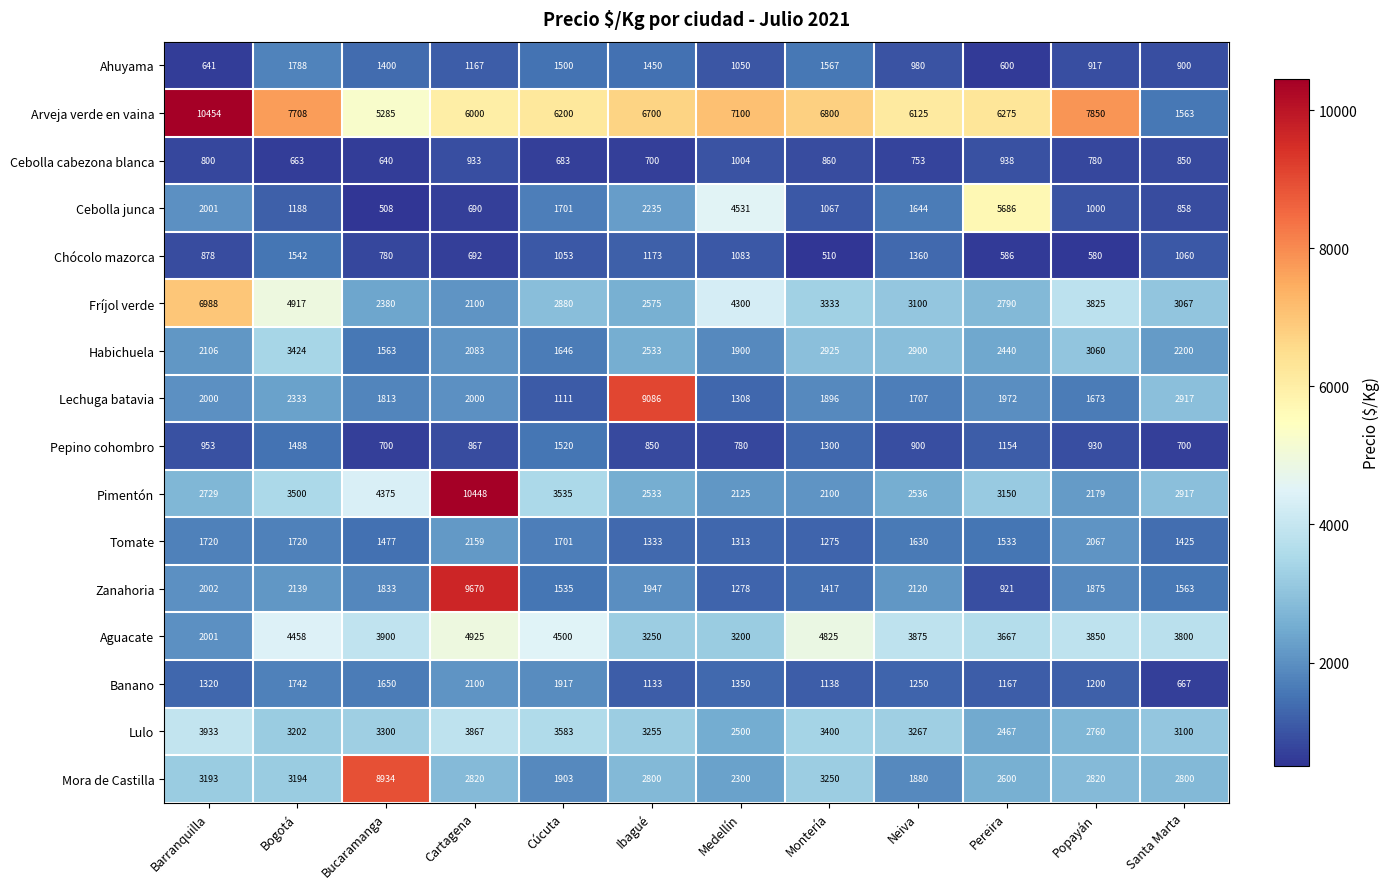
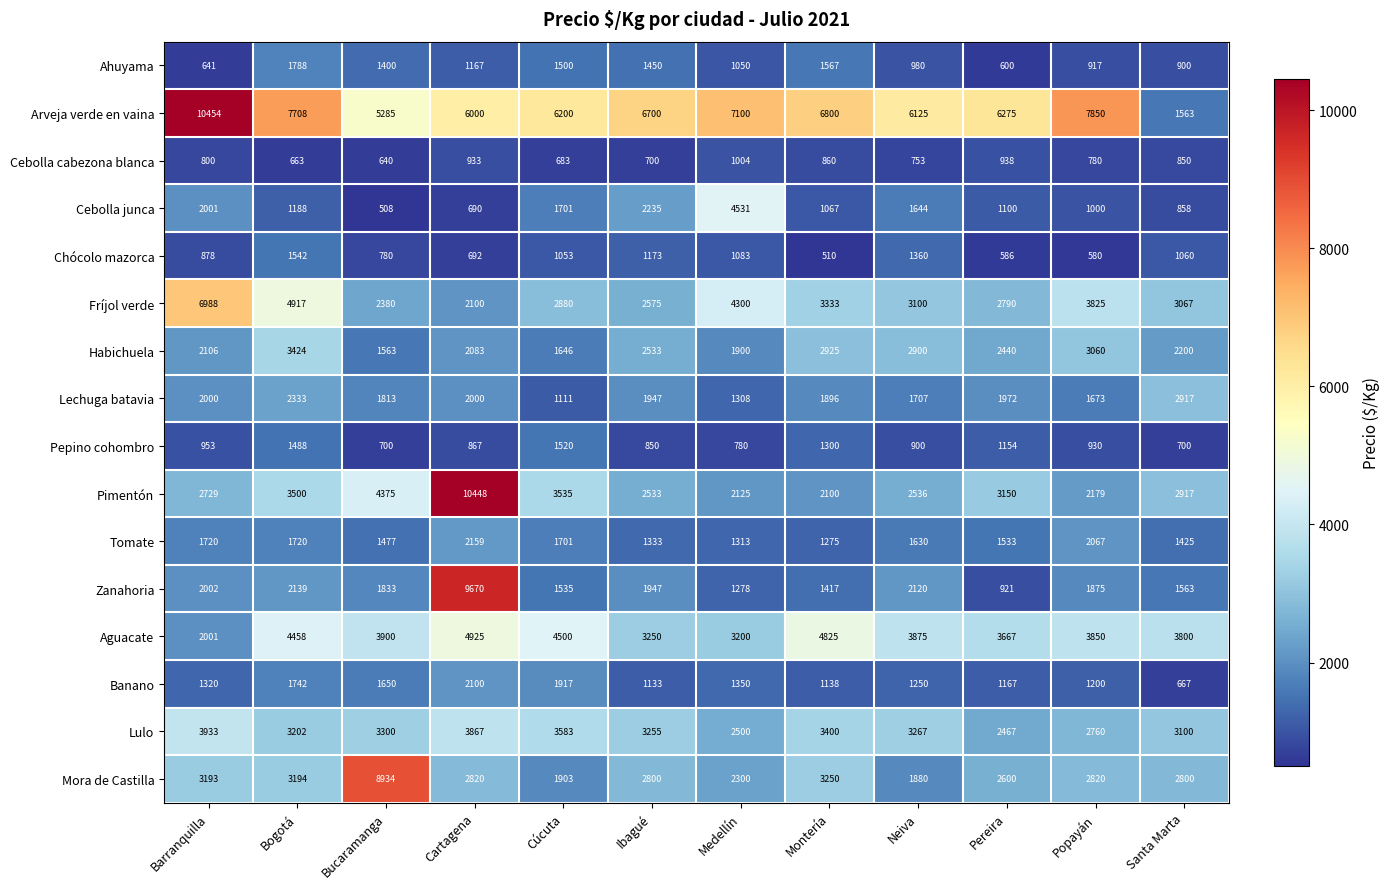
  {
    "Ahuyama": {
      "Barranquilla": 641,
      "Bogotá": 1788,
      "Bucaramanga": 1400,
      "Cartagena": 1167,
      "Cúcuta": 1500,
      "Ibagué": 1450,
      "Medellín": 1050,
      "Montería": 1567,
      "Neiva": 980,
      "Pereira": 600,
      "Popayán": 917,
      "Santa Marta": 900
    },
    "Arveja verde en vaina": {
      "Barranquilla": 10454,
      "Bogotá": 7708,
      "Bucaramanga": 5285,
      "Cartagena": 6000,
      "Cúcuta": 6200,
      "Ibagué": 6700,
      "Medellín": 7100,
      "Montería": 6800,
      "Neiva": 6125,
      "Pereira": 6275,
      "Popayán": 7850,
      "Santa Marta": 1563
    },
    "Cebolla cabezona blanca": {
      "Barranquilla": 800,
      "Bogotá": 663,
      "Bucaramanga": 640,
      "Cartagena": 933,
      "Cúcuta": 683,
      "Ibagué": 700,
      "Medellín": 1004,
      "Montería": 860,
      "Neiva": 753,
      "Pereira": 938,
      "Popayán": 780,
      "Santa Marta": 850
    },
    "Cebolla junca": {
      "Barranquilla": 2001,
      "Bogotá": 1188,
      "Bucaramanga": 508,
      "Cartagena": 690,
      "Cúcuta": 1701,
      "Ibagué": 2235,
      "Medellín": 4531,
      "Montería": 1067,
      "Neiva": 1644,
-     "Pereira": 5686,
+     "Pereira": 1100,
      "Popayán": 1000,
      "Santa Marta": 858
    },
    "Chócolo mazorca": {
      "Barranquilla": 878,
      "Bogotá": 1542,
      "Bucaramanga": 780,
      "Cartagena": 692,
      "Cúcuta": 1053,
      "Ibagué": 1173,
      "Medellín": 1083,
      "Montería": 510,
      "Neiva": 1360,
      "Pereira": 586,
      "Popayán": 580,
      "Santa Marta": 1060
    },
    "Fríjol verde": {
      "Barranquilla": 6988,
      "Bogotá": 4917,
      "Bucaramanga": 2380,
      "Cartagena": 2100,
      "Cúcuta": 2880,
      "Ibagué": 2575,
      "Medellín": 4300,
      "Montería": 3333,
      "Neiva": 3100,
      "Pereira": 2790,
      "Popayán": 3825,
      "Santa Marta": 3067
    },
    "Habichuela": {
      "Barranquilla": 2106,
      "Bogotá": 3424,
      "Bucaramanga": 1563,
      "Cartagena": 2083,
      "Cúcuta": 1646,
      "Ibagué": 2533,
      "Medellín": 1900,
      "Montería": 2925,
      "Neiva": 2900,
      "Pereira": 2440,
      "Popayán": 3060,
      "Santa Marta": 2200
    },
    "Lechuga batavia": {
      "Barranquilla": 2000,
      "Bogotá": 2333,
      "Bucaramanga": 1813,
      "Cartagena": 2000,
      "Cúcuta": 1111,
-     "Ibagué": 9086,
+     "Ibagué": 1947,
      "Medellín": 1308,
      "Montería": 1896,
      "Neiva": 1707,
      "Pereira": 1972,
      "Popayán": 1673,
      "Santa Marta": 2917
    },
    "Pepino cohombro": {
      "Barranquilla": 953,
      "Bogotá": 1488,
      "Bucaramanga": 700,
      "Cartagena": 867,
      "Cúcuta": 1520,
      "Ibagué": 850,
      "Medellín": 780,
      "Montería": 1300,
      "Neiva": 900,
      "Pereira": 1154,
      "Popayán": 930,
      "Santa Marta": 700
    },
    "Pimentón": {
      "Barranquilla": 2729,
      "Bogotá": 3500,
      "Bucaramanga": 4375,
      "Cartagena": 10448,
      "Cúcuta": 3535,
      "Ibagué": 2533,
      "Medellín": 2125,
      "Montería": 2100,
      "Neiva": 2536,
      "Pereira": 3150,
      "Popayán": 2179,
      "Santa Marta": 2917
    },
    "Tomate": {
      "Barranquilla": 1720,
      "Bogotá": 1720,
      "Bucaramanga": 1477,
      "Cartagena": 2159,
      "Cúcuta": 1701,
      "Ibagué": 1333,
      "Medellín": 1313,
      "Montería": 1275,
      "Neiva": 1630,
      "Pereira": 1533,
      "Popayán": 2067,
      "Santa Marta": 1425
    },
    "Zanahoria": {
      "Barranquilla": 2002,
      "Bogotá": 2139,
      "Bucaramanga": 1833,
      "Cartagena": 9670,
      "Cúcuta": 1535,
      "Ibagué": 1947,
      "Medellín": 1278,
      "Montería": 1417,
      "Neiva": 2120,
      "Pereira": 921,
      "Popayán": 1875,
      "Santa Marta": 1563
    },
    "Aguacate": {
      "Barranquilla": 2001,
      "Bogotá": 4458,
      "Bucaramanga": 3900,
      "Cartagena": 4925,
      "Cúcuta": 4500,
      "Ibagué": 3250,
      "Medellín": 3200,
      "Montería": 4825,
      "Neiva": 3875,
      "Pereira": 3667,
      "Popayán": 3850,
      "Santa Marta": 3800
    },
    "Banano": {
      "Barranquilla": 1320,
      "Bogotá": 1742,
      "Bucaramanga": 1650,
      "Cartagena": 2100,
      "Cúcuta": 1917,
      "Ibagué": 1133,
      "Medellín": 1350,
      "Montería": 1138,
      "Neiva": 1250,
      "Pereira": 1167,
      "Popayán": 1200,
      "Santa Marta": 667
    },
    "Lulo": {
      "Barranquilla": 3933,
      "Bogotá": 3202,
      "Bucaramanga": 3300,
      "Cartagena": 3867,
      "Cúcuta": 3583,
      "Ibagué": 3255,
      "Medellín": 2500,
      "Montería": 3400,
      "Neiva": 3267,
      "Pereira": 2467,
      "Popayán": 2760,
      "Santa Marta": 3100
    },
    "Mora de Castilla": {
      "Barranquilla": 3193,
      "Bogotá": 3194,
      "Bucaramanga": 8934,
      "Cartagena": 2820,
      "Cúcuta": 1903,
      "Ibagué": 2800,
      "Medellín": 2300,
      "Montería": 3250,
      "Neiva": 1880,
      "Pereira": 2600,
      "Popayán": 2820,
      "Santa Marta": 2800
    }
  }
